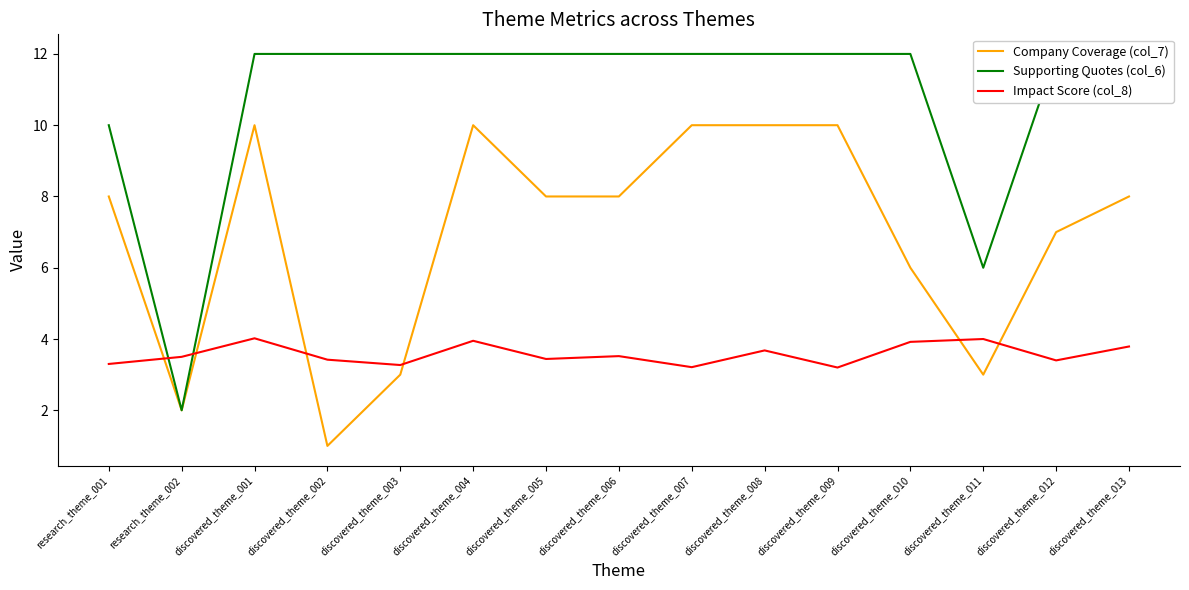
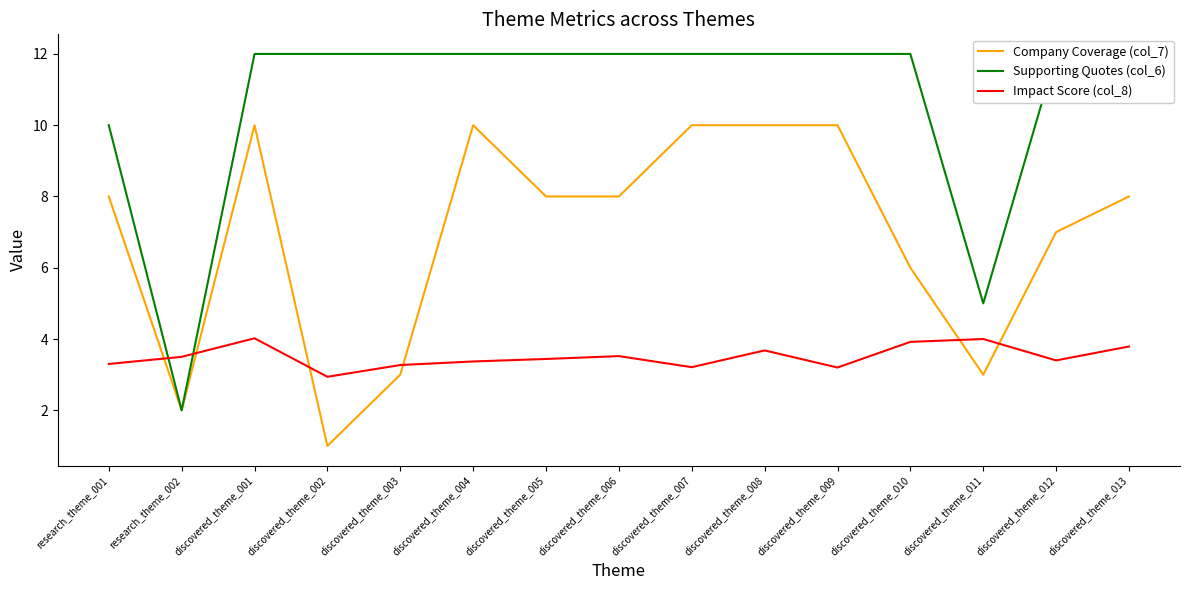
  {
    "Company Coverage (col_7)": {
      "research_theme_001": 8.0,
      "discovered_theme_001": 10.0,
      "discovered_theme_002": 1.0,
      "discovered_theme_003": 3.0,
      "discovered_theme_004": 10.0,
      "discovered_theme_005": 8.0,
      "discovered_theme_006": 8.0,
      "discovered_theme_007": 10.0,
      "discovered_theme_008": 10.0,
      "discovered_theme_009": 10.0,
      "discovered_theme_010": 6.0,
      "discovered_theme_011": 3.0,
      "discovered_theme_012": 7.0,
      "discovered_theme_013": 8.0
    },
    "Supporting Quotes (col_6)": {
      "research_theme_001": 10,
      "discovered_theme_001": 12,
      "discovered_theme_002": 12,
      "discovered_theme_003": 12,
      "discovered_theme_004": 12,
      "discovered_theme_005": 12,
      "discovered_theme_006": 12,
      "discovered_theme_007": 12,
      "discovered_theme_008": 12,
      "discovered_theme_009": 12,
      "discovered_theme_010": 12,
-     "discovered_theme_011": 6
+     "discovered_theme_011": 5
    },
    "Impact Score (col_8)": {
      "research_theme_001": 3.3,
      "research_theme_002": 3.5,
      "discovered_theme_001": 4.0,
-     "discovered_theme_002": 3.4,
+     "discovered_theme_002": 2.9,
      "discovered_theme_003": 3.3,
-     "discovered_theme_004": 4.0,
+     "discovered_theme_004": 3.4,
      "discovered_theme_005": 3.4,
      "discovered_theme_006": 3.5,
      "discovered_theme_007": 3.2,
      "discovered_theme_008": 3.7,
      "discovered_theme_009": 3.2,
      "discovered_theme_010": 3.9,
      "discovered_theme_011": 4.0,
      "discovered_theme_012": 3.4,
      "discovered_theme_013": 3.8
    }
  }
